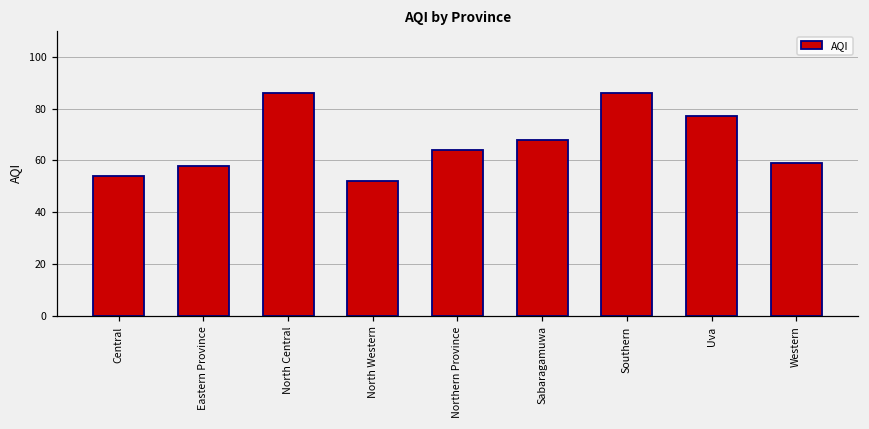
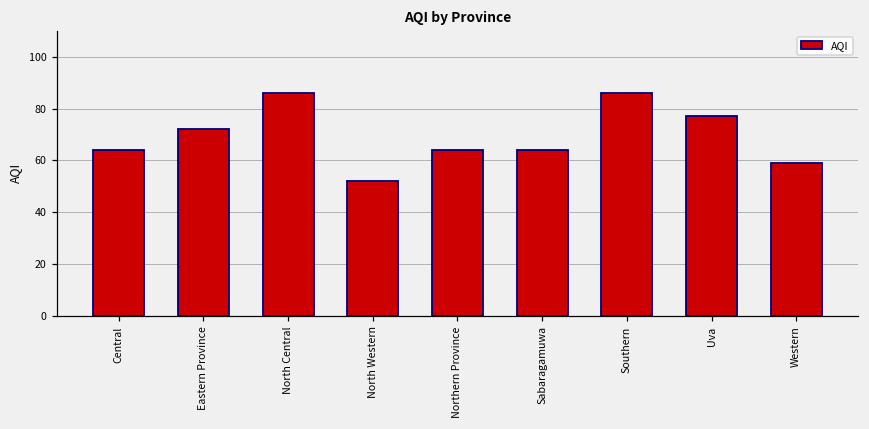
  {
-   "Central": 54,
-   "Eastern Province": 58,
+   "Central": 64,
+   "Eastern Province": 72,
    "North Central": 86,
    "North Western": 52,
    "Northern Province": 64,
-   "Sabaragamuwa": 68,
+   "Sabaragamuwa": 64,
    "Southern": 86,
    "Uva": 77,
    "Western": 59
  }
